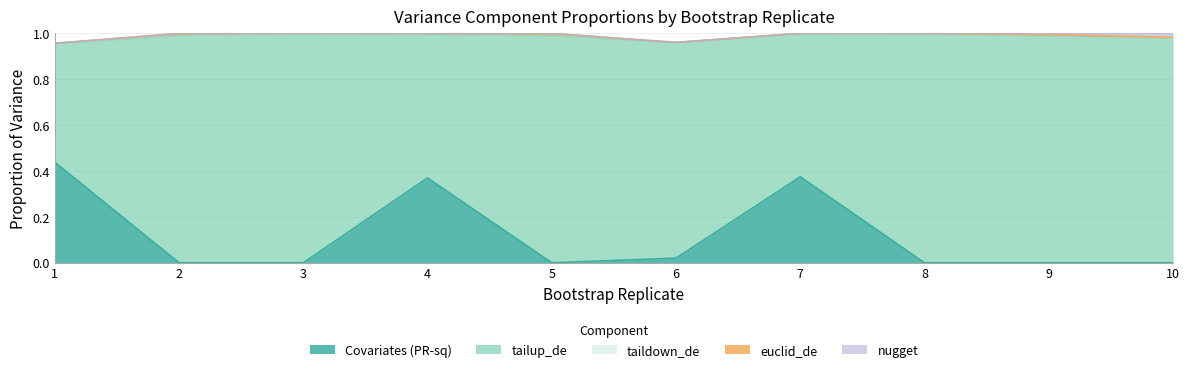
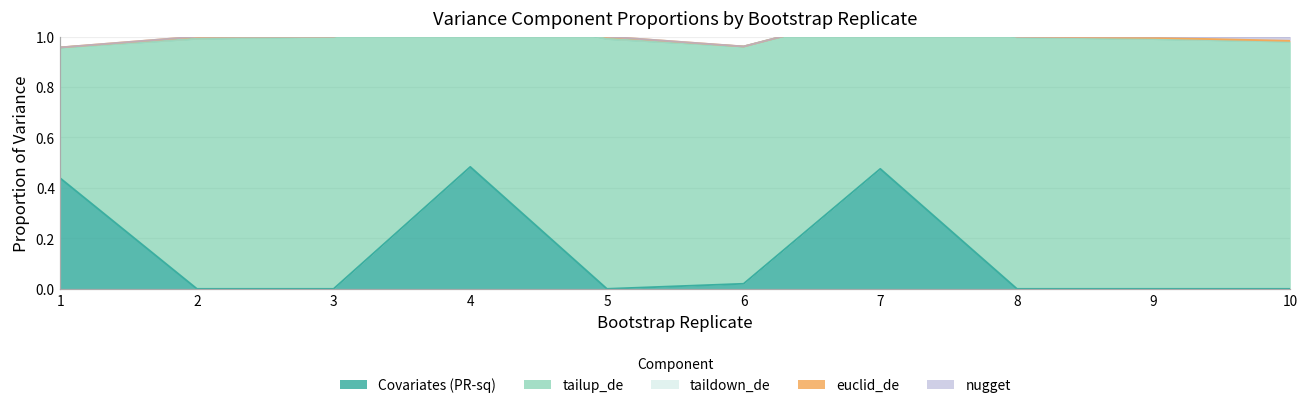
  {
    "Covariates (PR-sq)": {
      "1": 0.44,
      "2": 0.00,
      "3": 0.00,
-     "4": 0.37,
+     "4": 0.48,
      "5": 0.00,
      "6": 0.02,
-     "7": 0.37,
+     "7": 0.48,
      "8": 0.00,
      "9": 0.00,
      "10": 0.00
    }
  }
